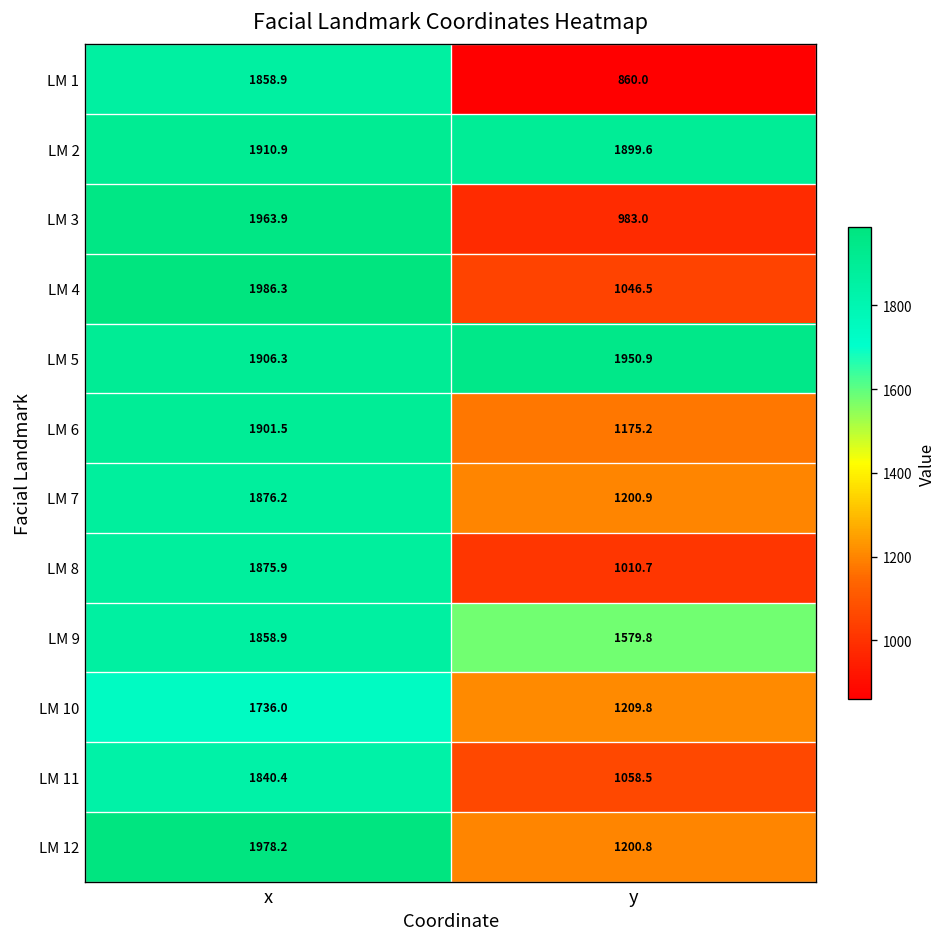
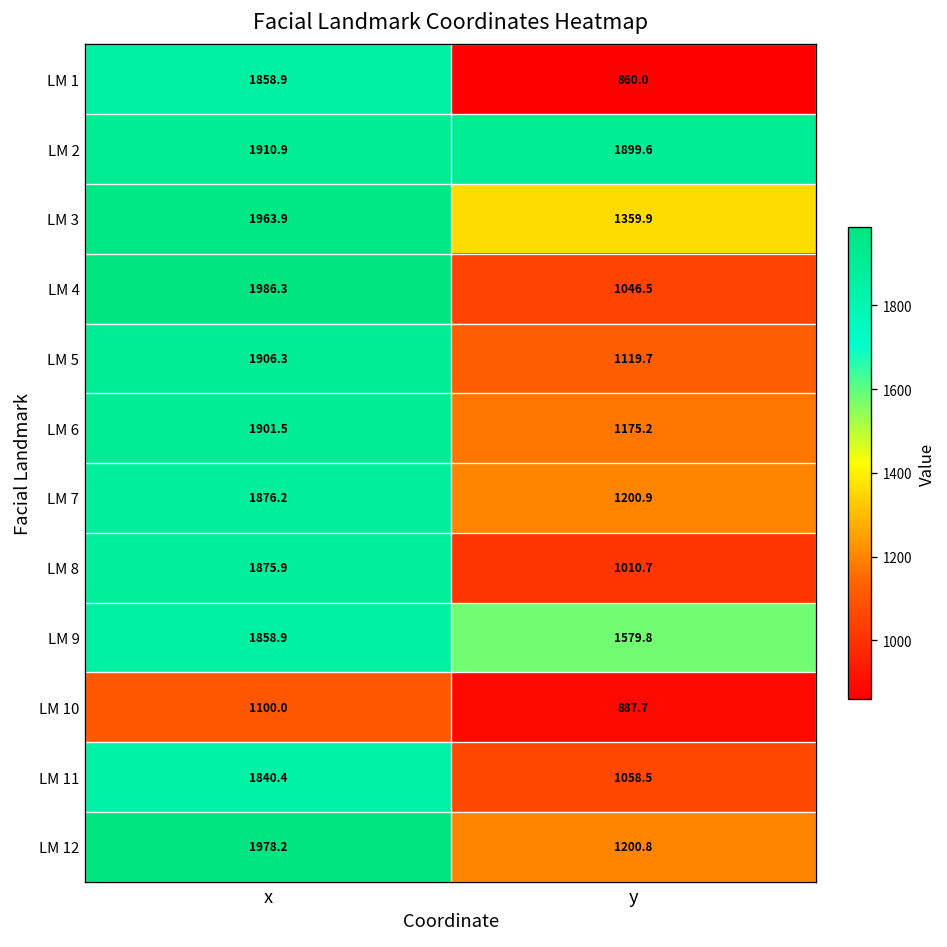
  {
    "LM 1": {
      "x": 1858.9,
      "y": 860.0
    },
    "LM 2": {
      "x": 1910.9,
      "y": 1899.6
    },
    "LM 3": {
      "x": 1963.9,
-     "y": 983.0
+     "y": 1359.9
    },
    "LM 4": {
      "x": 1986.3,
      "y": 1046.5
    },
    "LM 5": {
      "x": 1906.3,
-     "y": 1950.9
+     "y": 1119.7
    },
    "LM 6": {
      "x": 1901.5,
      "y": 1175.2
    },
    "LM 7": {
      "x": 1876.2,
      "y": 1200.9
    },
    "LM 8": {
      "x": 1875.9,
      "y": 1010.7
    },
    "LM 9": {
      "x": 1858.9,
      "y": 1579.8
    },
    "LM 10": {
-     "x": 1736.0,
-     "y": 1209.8
+     "x": 1100.0,
+     "y": 887.7
    },
    "LM 11": {
      "x": 1840.4,
      "y": 1058.5
    },
    "LM 12": {
      "x": 1978.2,
      "y": 1200.8
    }
  }
